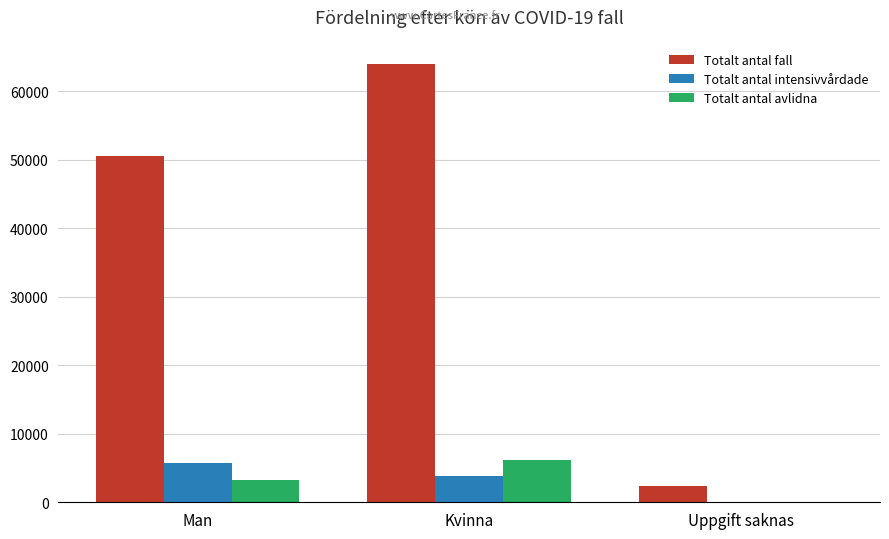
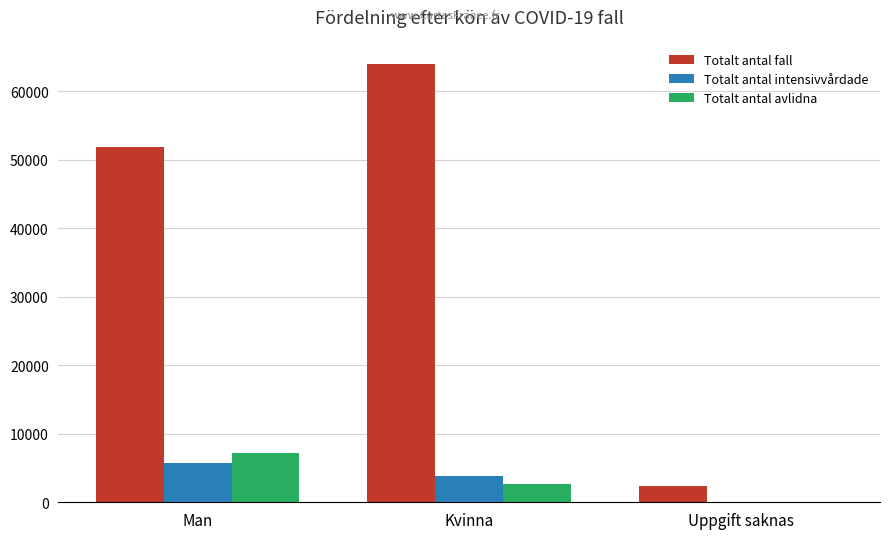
  {
    "Totalt antal fall": {
-     "Man": 51000,
+     "Man": 52000,
      "Kvinna": 64000,
      "Uppgift saknas": 2000
    },
    "Totalt antal intensivvårdade": {
      "Man": 6000,
      "Kvinna": 4000,
      "Uppgift saknas": 0
    },
    "Totalt antal avlidna": {
-     "Man": 3000,
-     "Kvinna": 6000,
+     "Man": 7000,
+     "Kvinna": 3000,
      "Uppgift saknas": 0
    }
  }
